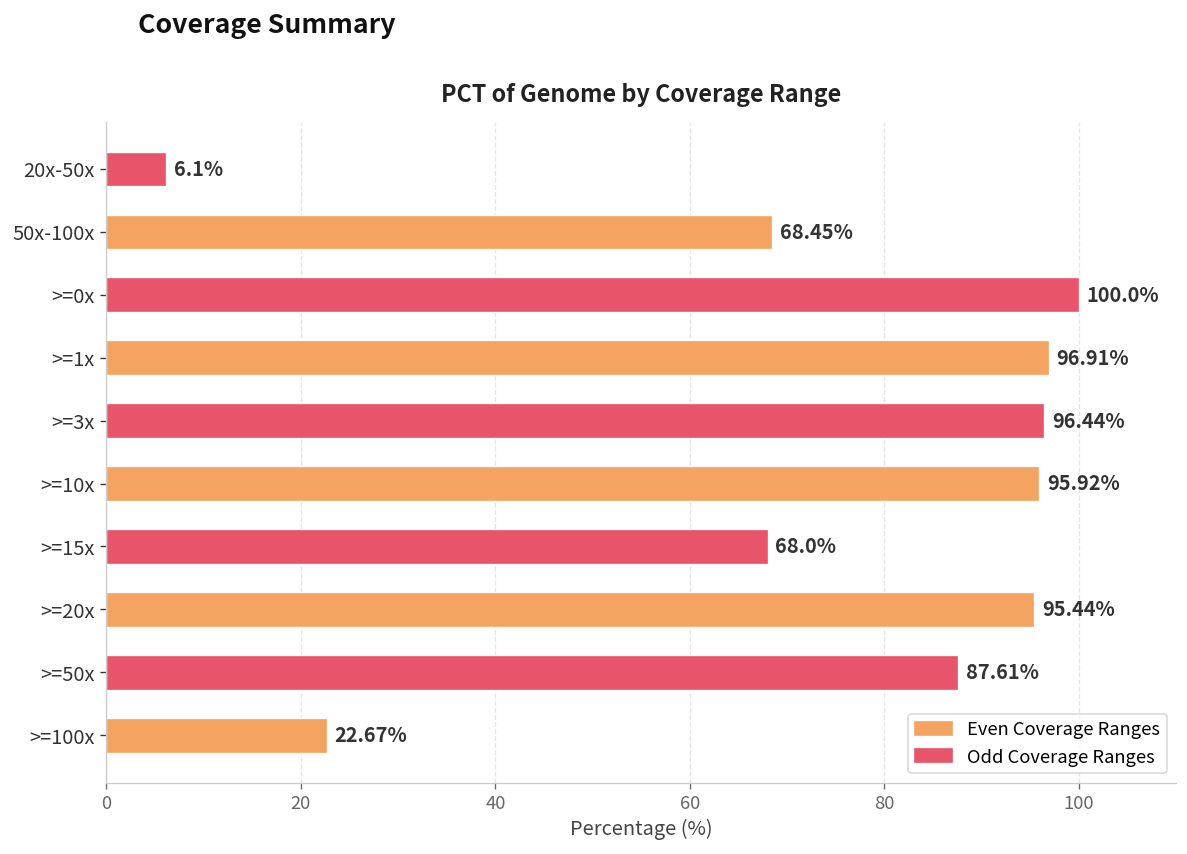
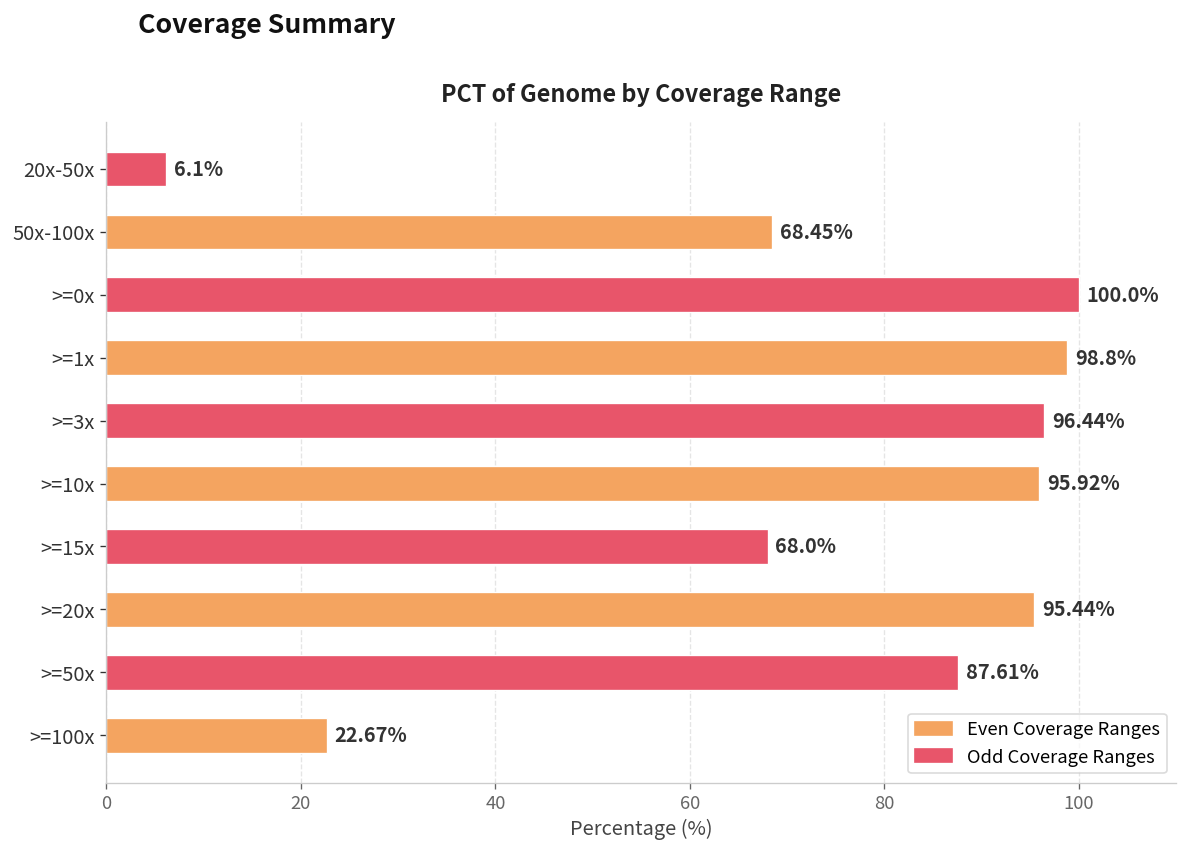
  {
    "20x-50x": "6.1%",
    "50x-100x": "68.45%",
    ">=0x": "100.0%",
-   ">=1x": "96.91%",
+   ">=1x": "98.8%",
    ">=3x": "96.44%",
    ">=10x": "95.92%",
    ">=15x": "68.0%",
    ">=20x": "95.44%",
    ">=50x": "87.61%",
    ">=100x": "22.67%"
  }
